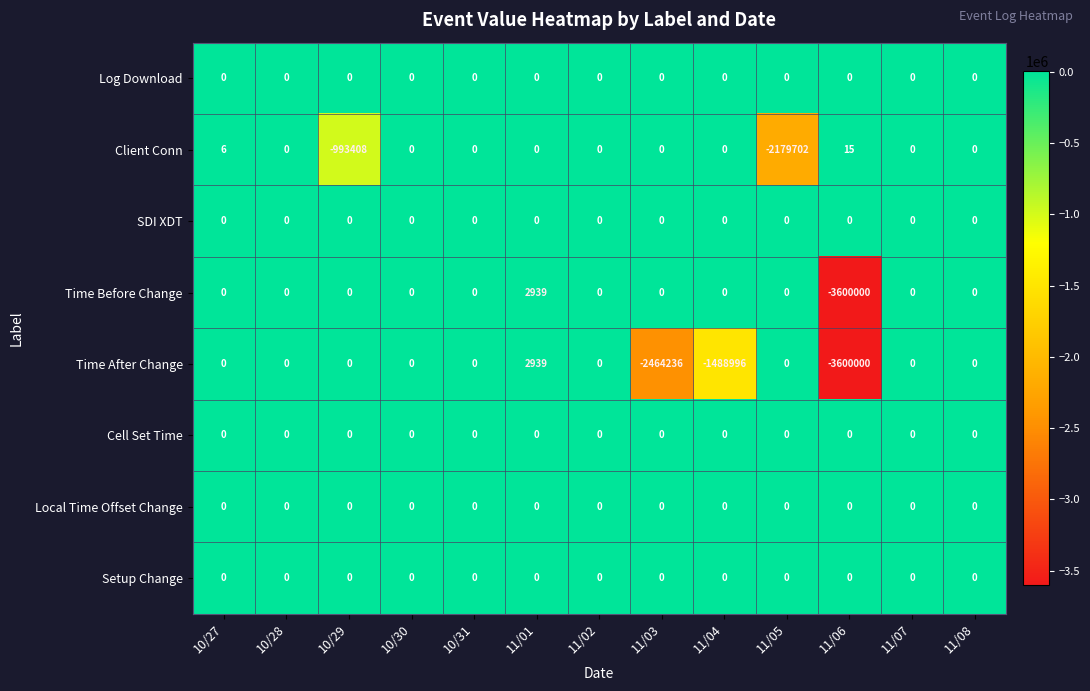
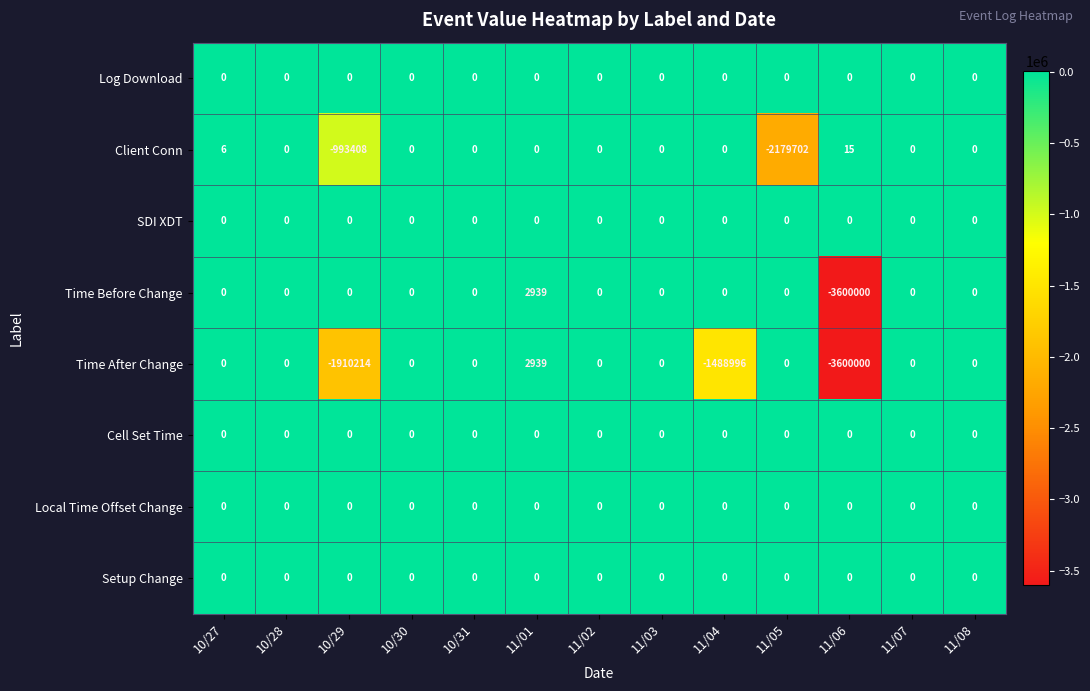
  {
    "Log Download": {
      "10/27": 0,
      "10/28": 0,
      "10/29": 0,
      "10/30": 0,
      "10/31": 0,
      "11/01": 0,
      "11/02": 0,
      "11/03": 0,
      "11/04": 0,
      "11/05": 0,
      "11/06": 0,
      "11/07": 0,
      "11/08": 0
    },
    "Client Conn": {
      "10/27": 6,
      "10/28": 0,
      "10/29": -993408,
      "10/30": 0,
      "10/31": 0,
      "11/01": 0,
      "11/02": 0,
      "11/03": 0,
      "11/04": 0,
      "11/05": -2179702,
      "11/06": 15,
      "11/07": 0,
      "11/08": 0
    },
    "SDI XDT": {
      "10/27": 0,
      "10/28": 0,
      "10/29": 0,
      "10/30": 0,
      "10/31": 0,
      "11/01": 0,
      "11/02": 0,
      "11/03": 0,
      "11/04": 0,
      "11/05": 0,
      "11/06": 0,
      "11/07": 0,
      "11/08": 0
    },
    "Time Before Change": {
      "10/27": 0,
      "10/28": 0,
      "10/29": 0,
      "10/30": 0,
      "10/31": 0,
      "11/01": 2939,
      "11/02": 0,
      "11/03": 0,
      "11/04": 0,
      "11/05": 0,
      "11/06": -3600000,
      "11/07": 0,
      "11/08": 0
    },
    "Time After Change": {
      "10/27": 0,
      "10/28": 0,
-     "10/29": 0,
+     "10/29": -1910214,
      "10/30": 0,
      "10/31": 0,
      "11/01": 2939,
      "11/02": 0,
-     "11/03": -2464236,
+     "11/03": 0,
      "11/04": -1488996,
      "11/05": 0,
      "11/06": -3600000,
      "11/07": 0,
      "11/08": 0
    },
    "Cell Set Time": {
      "10/27": 0,
      "10/28": 0,
      "10/29": 0,
      "10/30": 0,
      "10/31": 0,
      "11/01": 0,
      "11/02": 0,
      "11/03": 0,
      "11/04": 0,
      "11/05": 0,
      "11/06": 0,
      "11/07": 0,
      "11/08": 0
    },
    "Local Time Offset Change": {
      "10/27": 0,
      "10/28": 0,
      "10/29": 0,
      "10/30": 0,
      "10/31": 0,
      "11/01": 0,
      "11/02": 0,
      "11/03": 0,
      "11/04": 0,
      "11/05": 0,
      "11/06": 0,
      "11/07": 0,
      "11/08": 0
    },
    "Setup Change": {
      "10/27": 0,
      "10/28": 0,
      "10/29": 0,
      "10/30": 0,
      "10/31": 0,
      "11/01": 0,
      "11/02": 0,
      "11/03": 0,
      "11/04": 0,
      "11/05": 0,
      "11/06": 0,
      "11/07": 0,
      "11/08": 0
    }
  }
